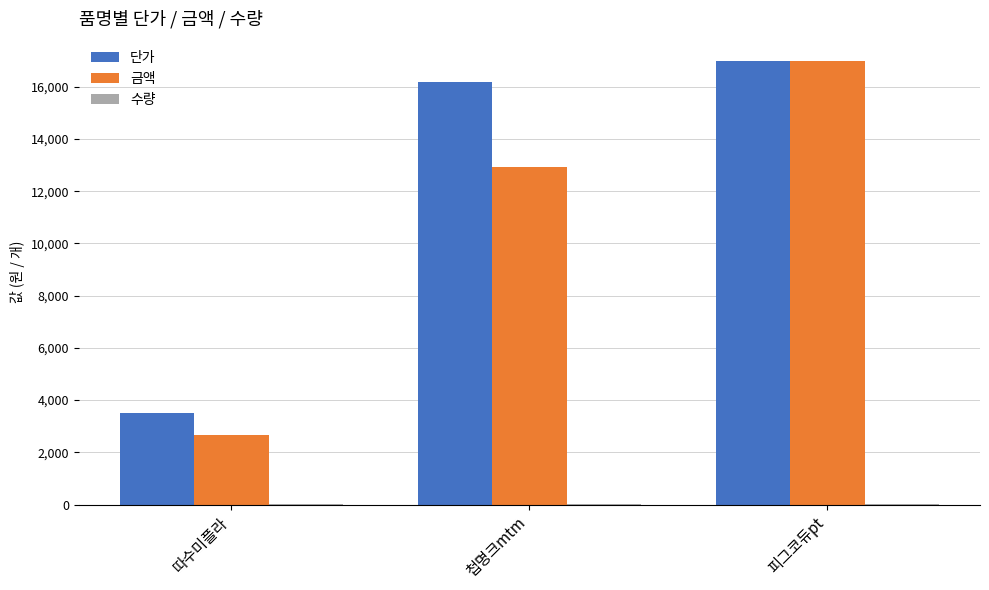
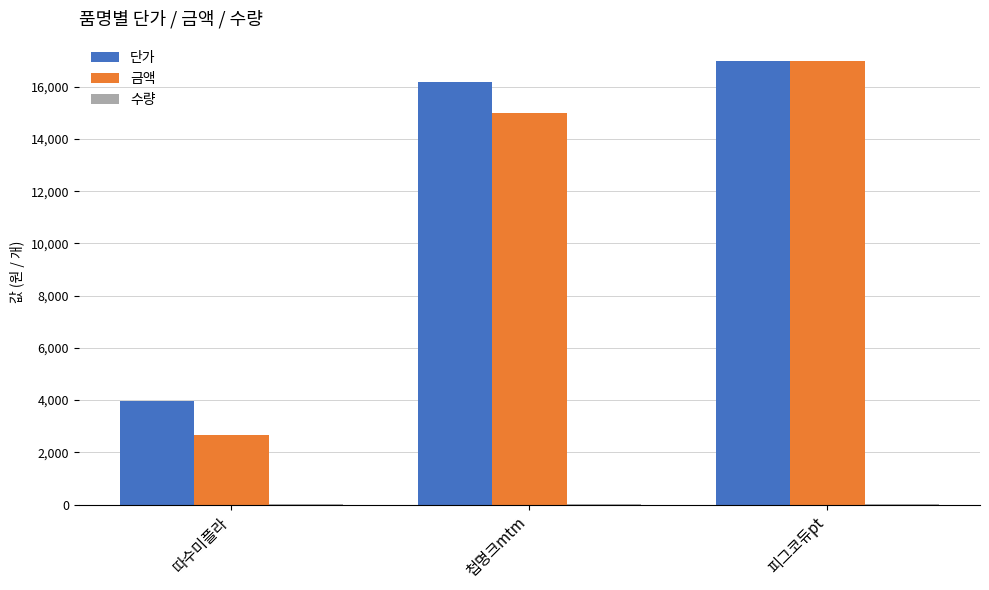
  {
    "단가": {
-     "따수미플라": "3,500",
+     "따수미플라": "4,000",
      "첩명크mtm": "16,200",
      "피그코듀pt": "17,000"
    },
    "금액": {
      "따수미플라": "2,700",
-     "첩명크mtm": "12,900",
+     "첩명크mtm": "15,000",
      "피그코듀pt": "17,000"
    }
  }
